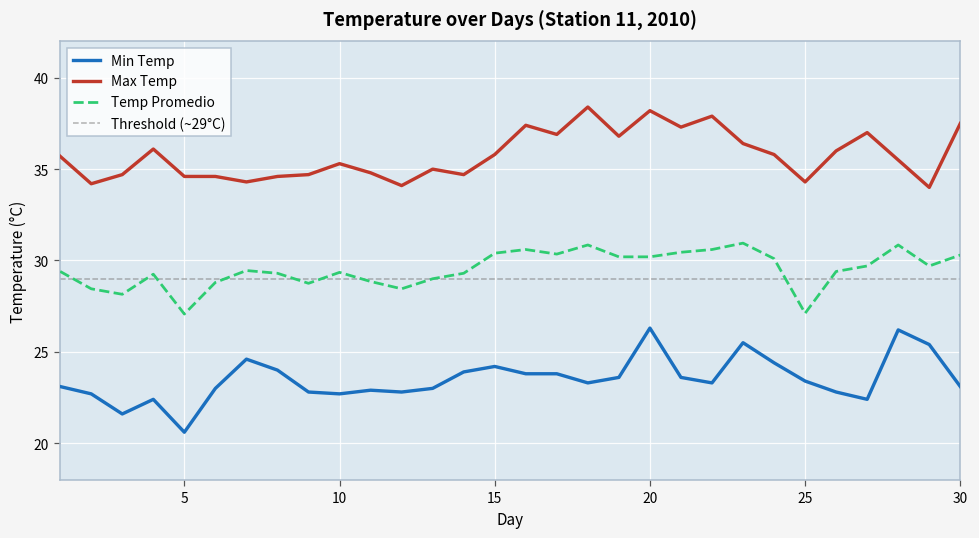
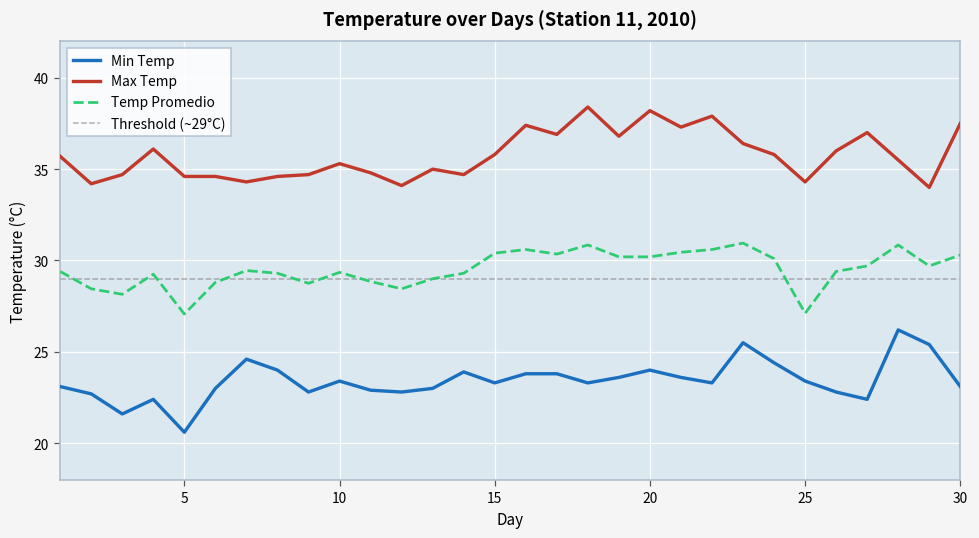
  {
    "Min Temp": {
      "5": 20.6,
-     "10": 22.7,
-     "15": 24.2,
-     "20": 26.3,
+     "10": 23.4,
+     "15": 23.3,
+     "20": 24.0,
      "25": 23.4,
      "30": 23.1
    },
    "Max Temp": {
      "5": 34.6,
      "10": 35.3,
      "15": 35.8,
      "20": 38.2,
      "25": 34.3,
      "30": 37.5
    },
    "Temp Promedio": {
      "5": 27.1,
      "10": 29.4,
      "15": 30.4,
      "20": 30.2,
      "25": 27.1,
      "30": 30.3
    }
  }
